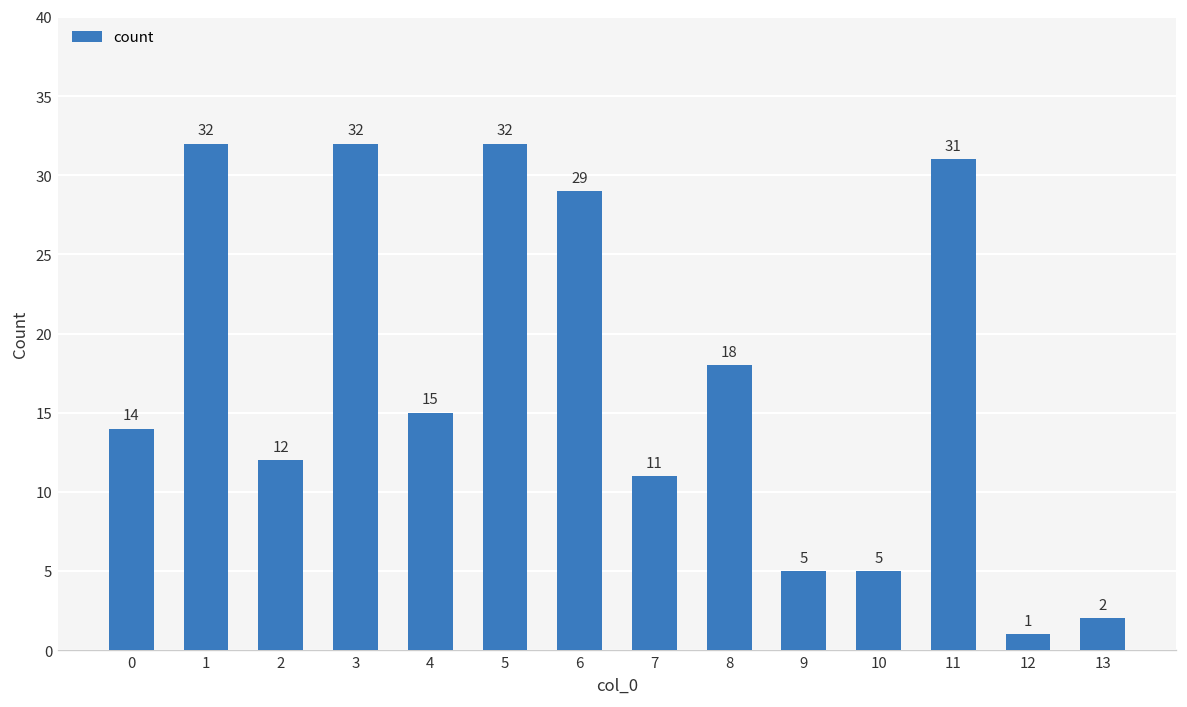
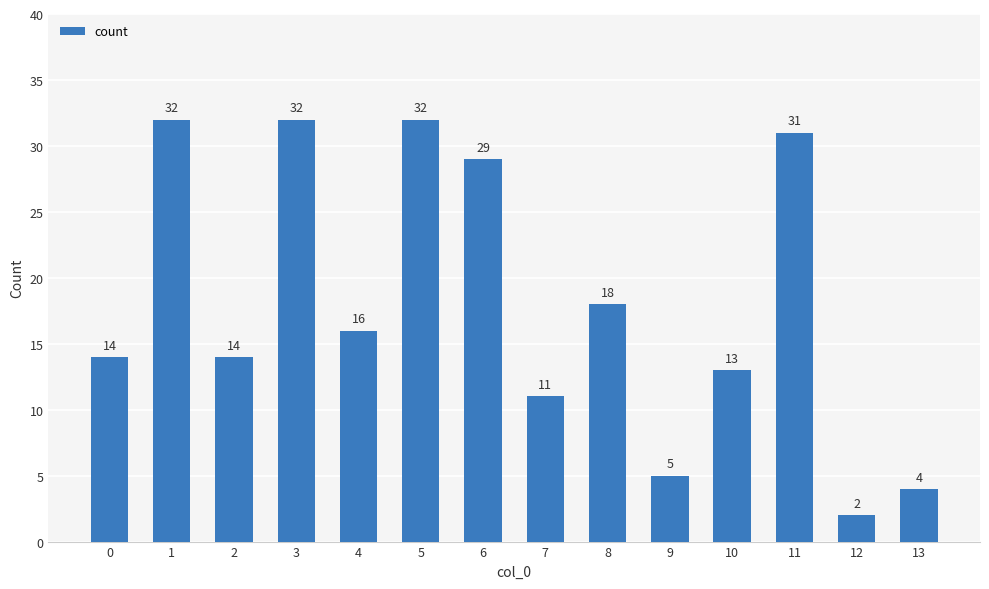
  {
    "0": 14,
    "1": 32,
-   "2": 12,
+   "2": 14,
    "3": 32,
-   "4": 15,
+   "4": 16,
    "5": 32,
    "6": 29,
    "7": 11,
    "8": 18,
    "9": 5,
-   "10": 5,
+   "10": 13,
    "11": 31,
-   "12": 1,
-   "13": 2
+   "12": 2,
+   "13": 4
  }
